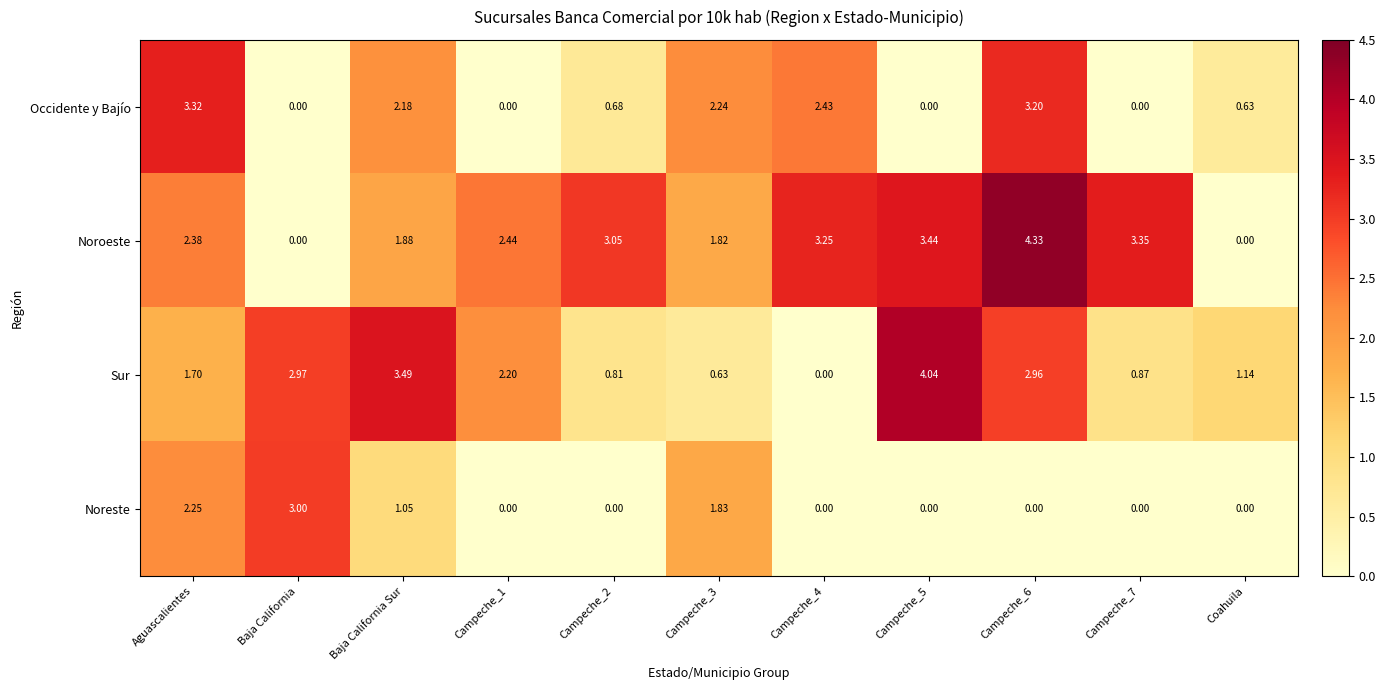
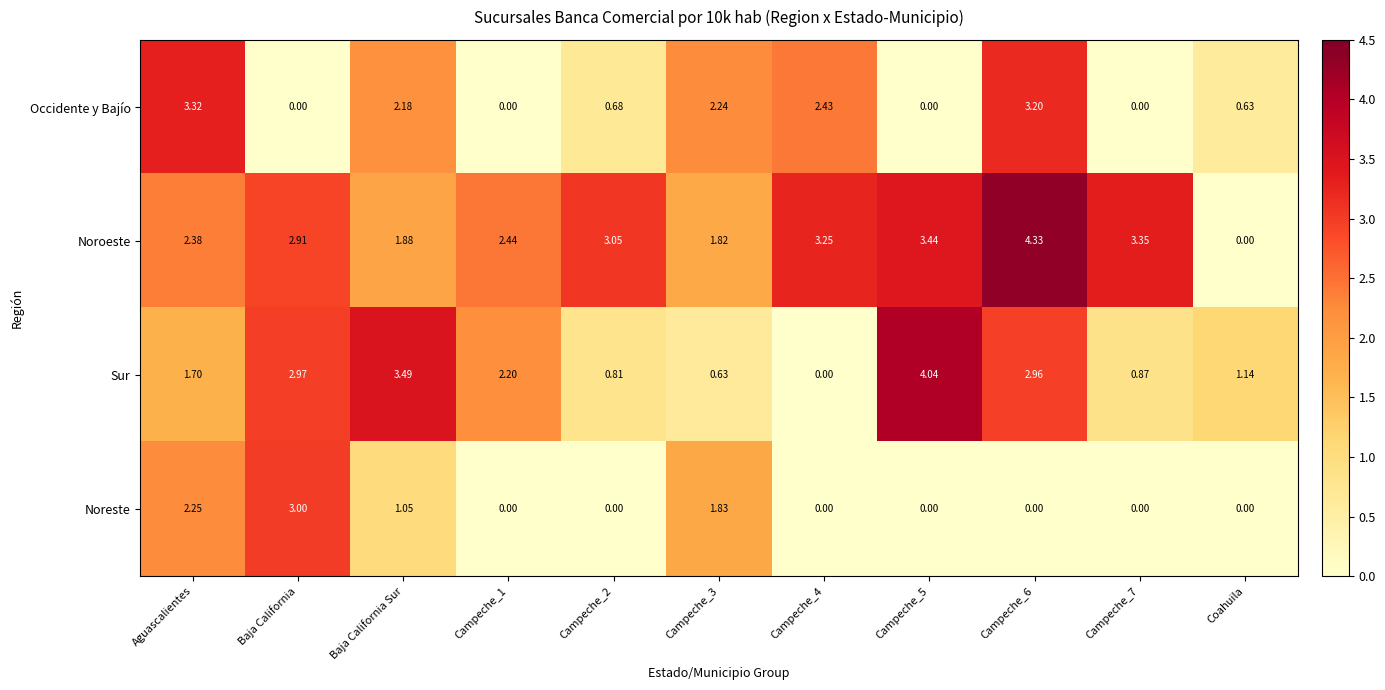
  {
    "Occidente y Bajío": {
      "Aguascalientes": 3.32,
      "Baja California": 0.00,
      "Baja California Sur": 2.18,
      "Campeche_1": 0.00,
      "Campeche_2": 0.68,
      "Campeche_3": 2.24,
      "Campeche_4": 2.43,
      "Campeche_5": 0.00,
      "Campeche_6": 3.20,
      "Campeche_7": 0.00,
      "Coahuila": 0.63
    },
    "Noroeste": {
      "Aguascalientes": 2.38,
-     "Baja California": 0.00,
+     "Baja California": 2.91,
      "Baja California Sur": 1.88,
      "Campeche_1": 2.44,
      "Campeche_2": 3.05,
      "Campeche_3": 1.82,
      "Campeche_4": 3.25,
      "Campeche_5": 3.44,
      "Campeche_6": 4.33,
      "Campeche_7": 3.35,
      "Coahuila": 0.00
    },
    "Sur": {
      "Aguascalientes": 1.70,
      "Baja California": 2.97,
      "Baja California Sur": 3.49,
      "Campeche_1": 2.20,
      "Campeche_2": 0.81,
      "Campeche_3": 0.63,
      "Campeche_4": 0.00,
      "Campeche_5": 4.04,
      "Campeche_6": 2.96,
      "Campeche_7": 0.87,
      "Coahuila": 1.14
    },
    "Noreste": {
      "Aguascalientes": 2.25,
      "Baja California": 3.00,
      "Baja California Sur": 1.05,
      "Campeche_1": 0.00,
      "Campeche_2": 0.00,
      "Campeche_3": 1.83,
      "Campeche_4": 0.00,
      "Campeche_5": 0.00,
      "Campeche_6": 0.00,
      "Campeche_7": 0.00,
      "Coahuila": 0.00
    }
  }
